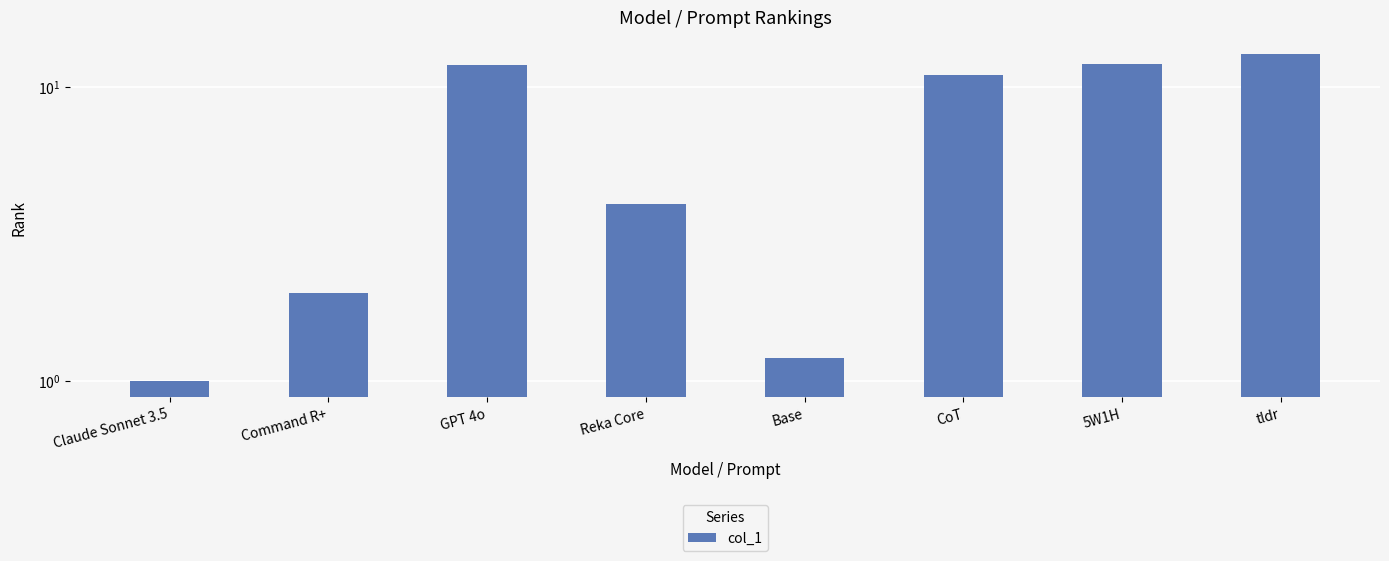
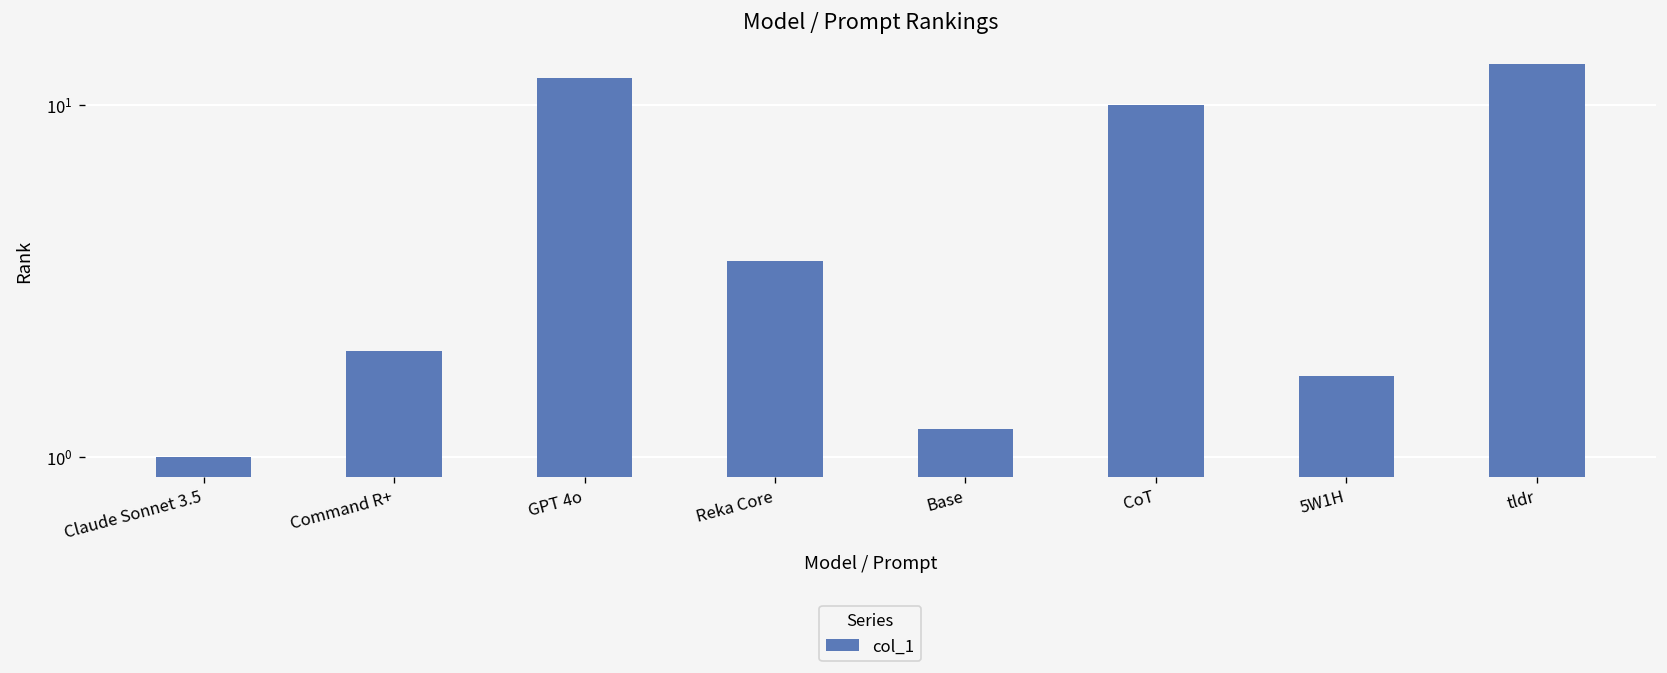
  {
    "Claude Sonnet 3.5": 1.0,
    "Command R+": 2.0,
    "GPT 4o": 11.9,
-   "Reka Core": 4.0,
+   "Reka Core": 3.6,
    "Base": 1.2,
-   "CoT": 11,
-   "5W1H": 12.0,
+   "CoT": 10,
+   "5W1H": 1.7,
    "tldr": 13
  }
